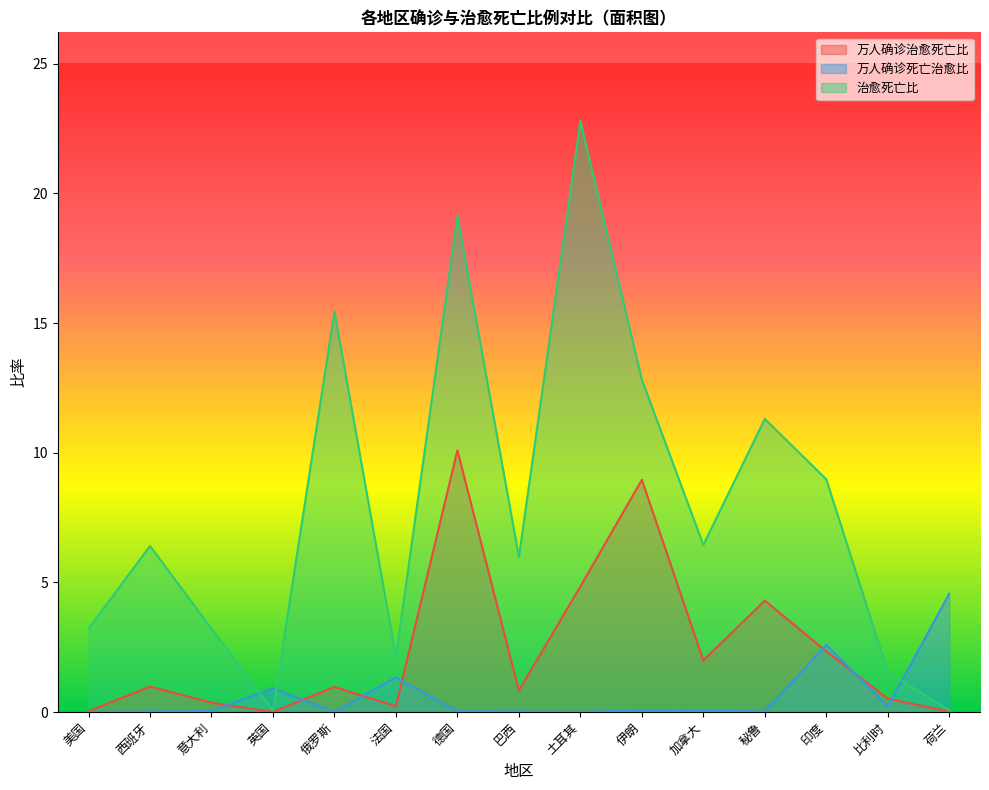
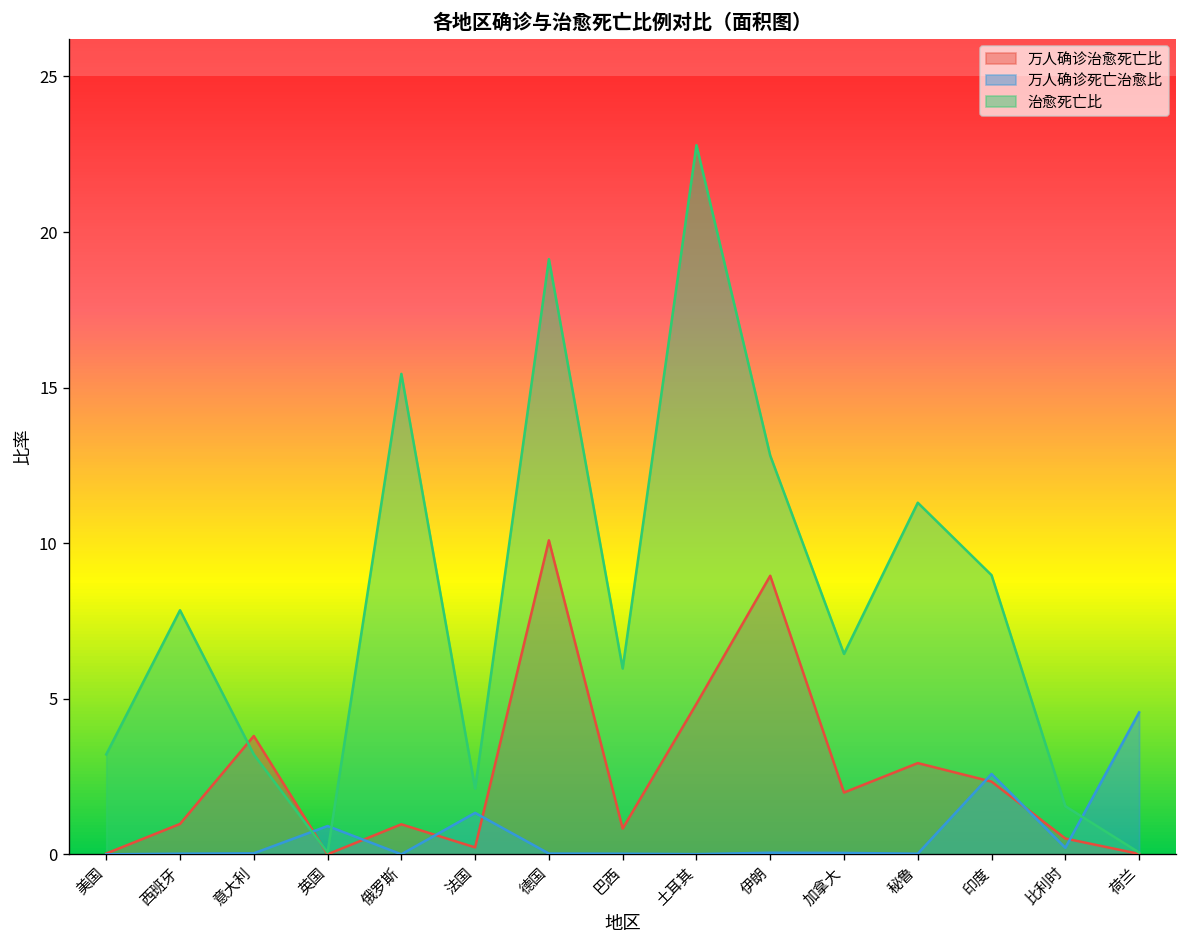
  {
    "万人确诊治愈死亡比": {
      "西班牙": 1.0,
-     "意大利": 0.4,
+     "意大利": 3.8,
      "俄罗斯": 1.0,
      "法国": 0.2,
      "德国": 10.1,
      "巴西": 0.8,
      "土耳其": 4.8,
      "伊朗": 9.0,
      "加拿大": 2.0,
-     "秘鲁": 4.3,
+     "秘鲁": 2.9,
      "印度": 2.3,
      "比利时": 0.5
    },
    "万人确诊死亡治愈比": {
      "西班牙": 0.0,
      "意大利": 0.0,
      "英国": 0.9,
      "俄罗斯": 0.0,
      "法国": 1.3,
      "德国": 0.0,
      "巴西": 0.0,
      "土耳其": 0.0,
      "伊朗": 0.1,
      "加拿大": 0.0,
      "秘鲁": 0.0,
      "印度": 2.6,
      "比利时": 0.2,
      "荷兰": 4.6
    },
    "治愈死亡比": {
      "美国": 3.2,
-     "西班牙": 6.4,
+     "西班牙": 7.8,
      "意大利": 3.2,
      "俄罗斯": 15.4,
      "法国": 2.1,
      "德国": 19.1,
      "巴西": 6.0,
      "土耳其": 22.8,
      "伊朗": 12.8,
      "加拿大": 6.4,
      "秘鲁": 11.3,
      "印度": 9.0,
      "比利时": 1.5
    }
  }
